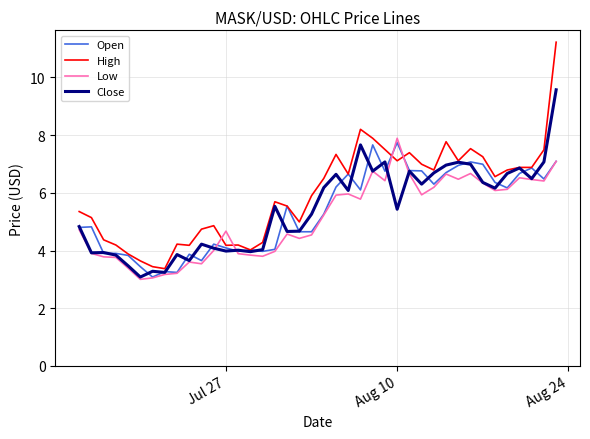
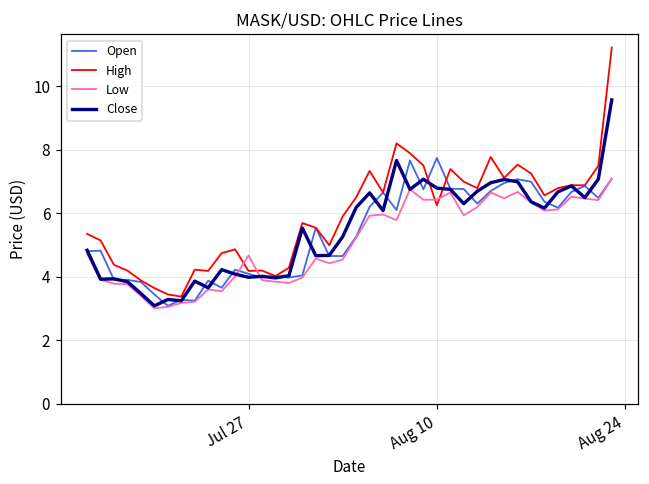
  {
    "Open": {
      "Jul 27": 4.1,
      "Aug 10": 7.7
    },
    "High": {
      "Jul 27": 4.2,
-     "Aug 10": 7.1
+     "Aug 10": 6.3
    },
    "Low": {
      "Jul 27": 4.7,
-     "Aug 10": 7.9
+     "Aug 10": 6.4
    },
    "Close": {
      "Jul 27": 4.0,
-     "Aug 10": 5.4
+     "Aug 10": 6.8
    }
  }
